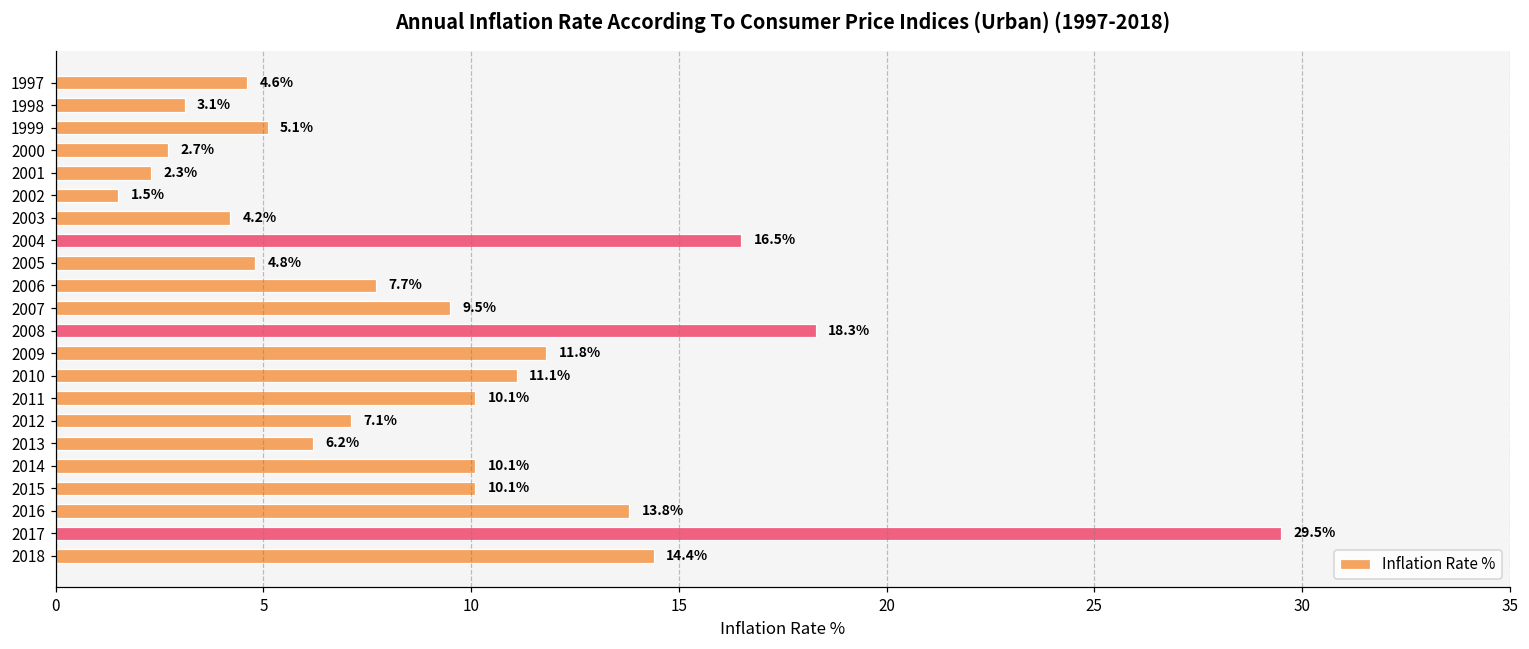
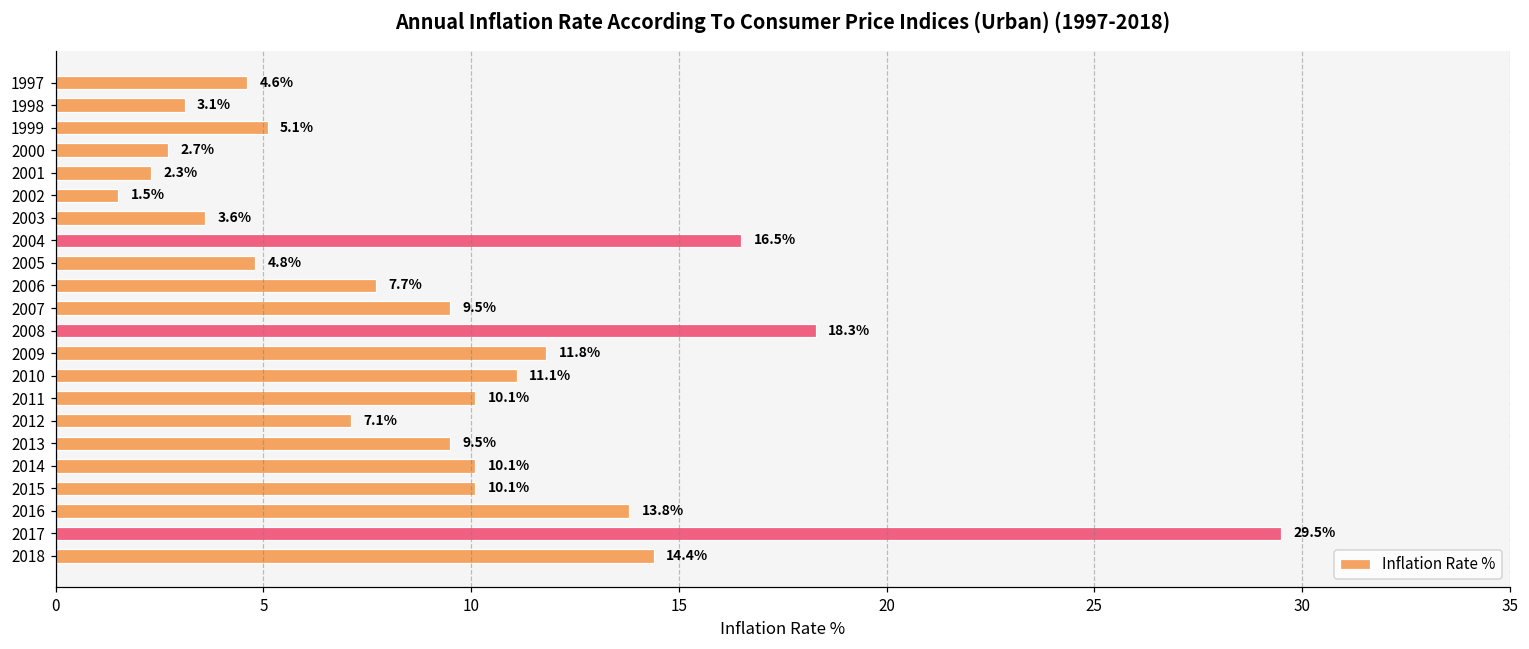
  {
    "1997": "4.6%",
    "1998": "3.1%",
    "1999": "5.1%",
    "2000": "2.7%",
    "2001": "2.3%",
    "2002": "1.5%",
-   "2003": "4.2%",
+   "2003": "3.6%",
    "2004": "16.5%",
    "2005": "4.8%",
    "2006": "7.7%",
    "2007": "9.5%",
    "2008": "18.3%",
    "2009": "11.8%",
    "2010": "11.1%",
    "2011": "10.1%",
    "2012": "7.1%",
-   "2013": "6.2%",
+   "2013": "9.5%",
    "2014": "10.1%",
    "2015": "10.1%",
    "2016": "13.8%",
    "2017": "29.5%",
    "2018": "14.4%"
  }
